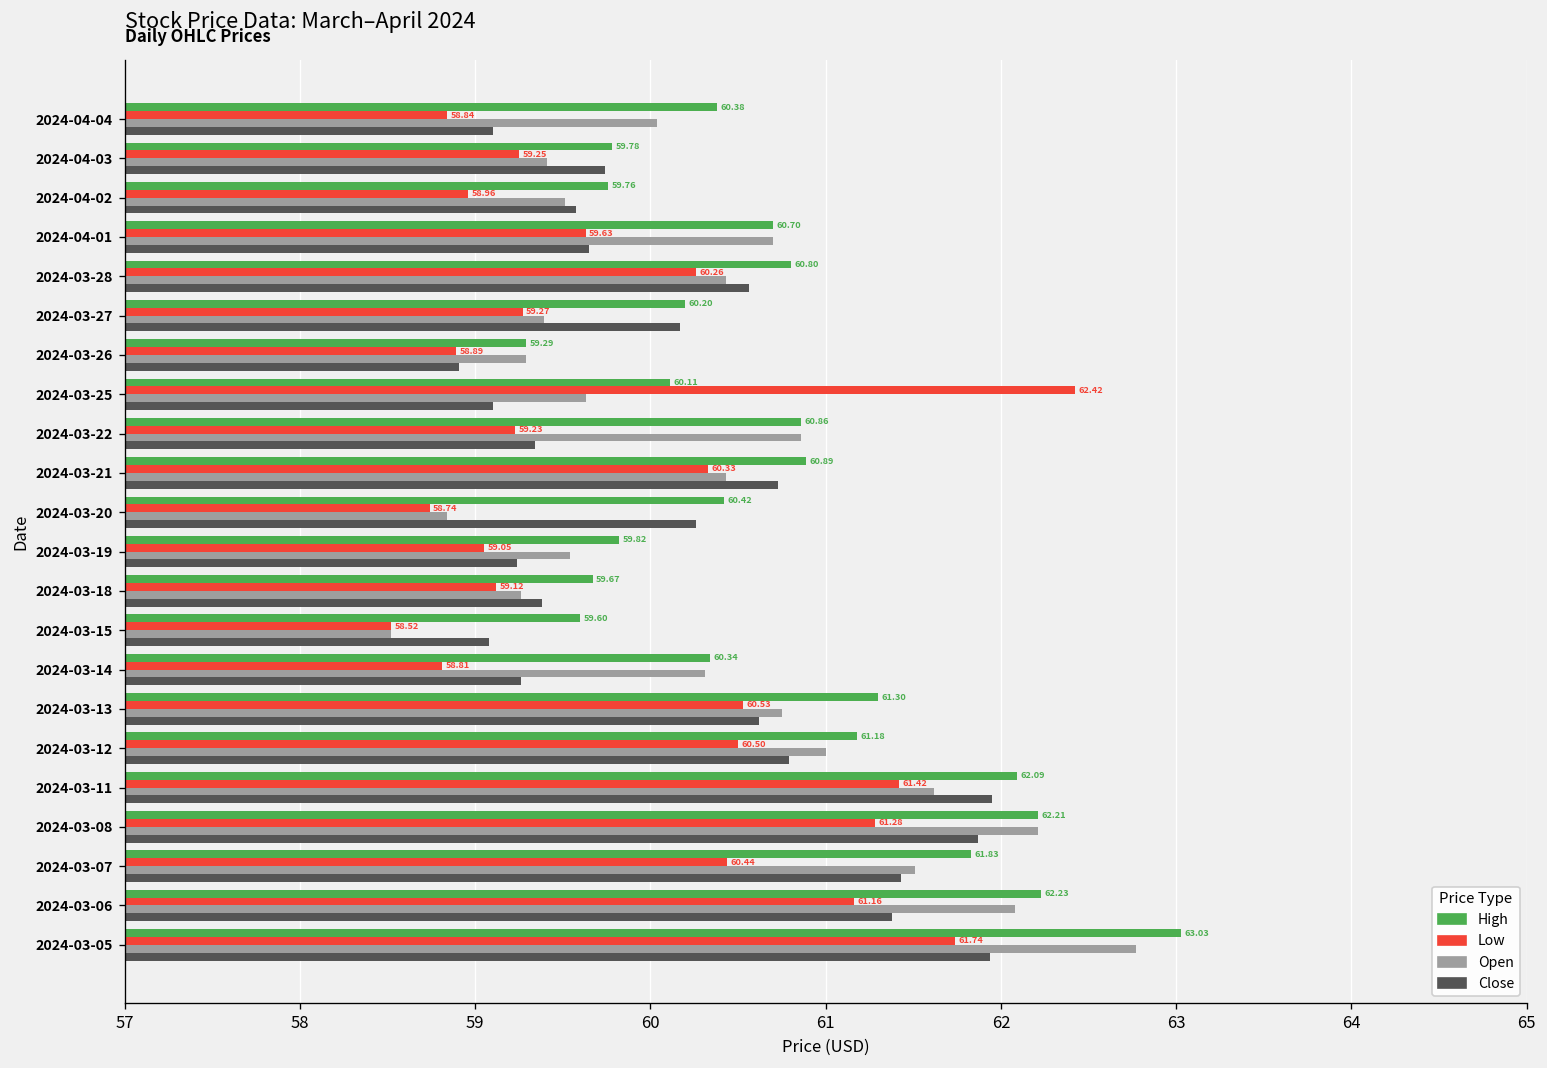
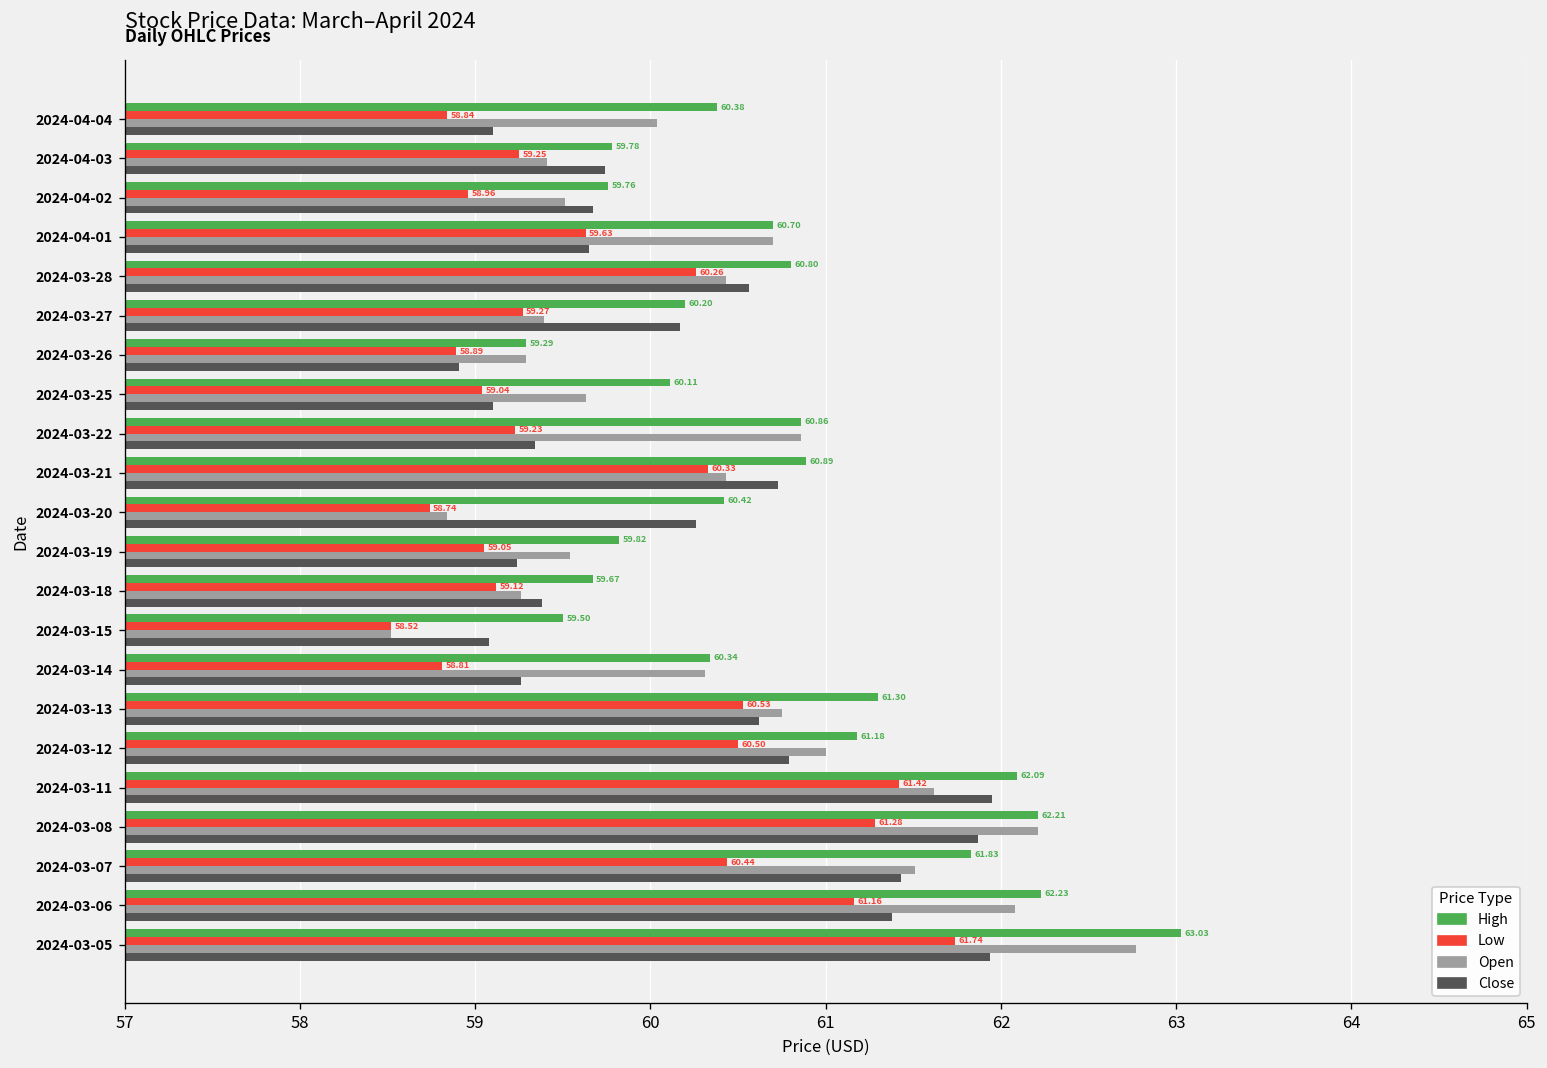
  {
    "High": {
      "2024-04-04": 60.38,
      "2024-04-03": 59.78,
      "2024-04-02": 59.76,
      "2024-04-01": 60.70,
      "2024-03-28": 60.80,
      "2024-03-27": 60.20,
      "2024-03-26": 59.29,
      "2024-03-25": 60.11,
      "2024-03-22": 60.86,
      "2024-03-21": 60.89,
      "2024-03-20": 60.42,
      "2024-03-19": 59.82,
      "2024-03-18": 59.67,
-     "2024-03-15": 59.60,
+     "2024-03-15": 59.50,
      "2024-03-14": 60.34,
      "2024-03-13": 61.30,
      "2024-03-12": 61.18,
      "2024-03-11": 62.09,
      "2024-03-08": 62.21,
      "2024-03-07": 61.83,
      "2024-03-06": 62.23,
      "2024-03-05": 63.03
    },
    "Low": {
      "2024-04-04": 58.84,
      "2024-04-03": 59.25,
      "2024-04-02": 58.96,
      "2024-04-01": 59.63,
      "2024-03-28": 60.26,
      "2024-03-27": 59.27,
      "2024-03-26": 58.89,
-     "2024-03-25": 62.42,
+     "2024-03-25": 59.04,
      "2024-03-22": 59.23,
      "2024-03-21": 60.33,
      "2024-03-20": 58.74,
      "2024-03-19": 59.05,
      "2024-03-18": 59.12,
      "2024-03-15": 58.52,
      "2024-03-14": 58.81,
      "2024-03-13": 60.53,
      "2024-03-12": 60.50,
      "2024-03-11": 61.42,
      "2024-03-08": 61.28,
      "2024-03-07": 60.44,
      "2024-03-06": 61.16,
      "2024-03-05": 61.74
    },
    "Open": {
      "2024-04-04": 60.04,
      "2024-04-02": 59.51,
      "2024-03-25": 59.63,
      "2024-03-19": 59.54,
      "2024-03-14": 60.31,
      "2024-03-13": 60.75,
      "2024-03-12": 61.00,
      "2024-03-11": 61.62,
      "2024-03-07": 61.51,
      "2024-03-06": 62.08,
      "2024-03-05": 62.77
    },
    "Close": {
      "2024-04-04": 59.10,
      "2024-04-03": 59.74,
-     "2024-04-02": 59.57,
+     "2024-04-02": 59.67,
      "2024-04-01": 59.65,
      "2024-03-28": 60.56,
      "2024-03-27": 60.17,
      "2024-03-26": 58.91,
      "2024-03-25": 59.10,
      "2024-03-22": 59.34,
      "2024-03-21": 60.73,
      "2024-03-20": 60.26,
      "2024-03-19": 59.24,
      "2024-03-18": 59.38,
      "2024-03-15": 59.08,
      "2024-03-14": 59.26,
      "2024-03-13": 60.62,
      "2024-03-12": 60.79,
      "2024-03-11": 61.95,
      "2024-03-08": 61.87,
      "2024-03-07": 61.43,
      "2024-03-06": 61.38,
      "2024-03-05": 61.94
    }
  }
